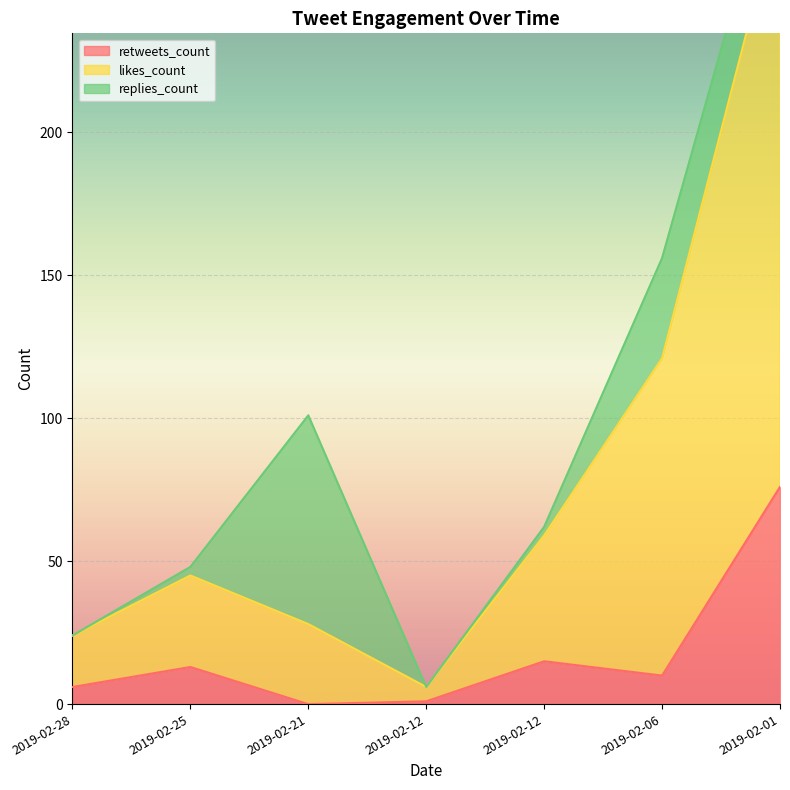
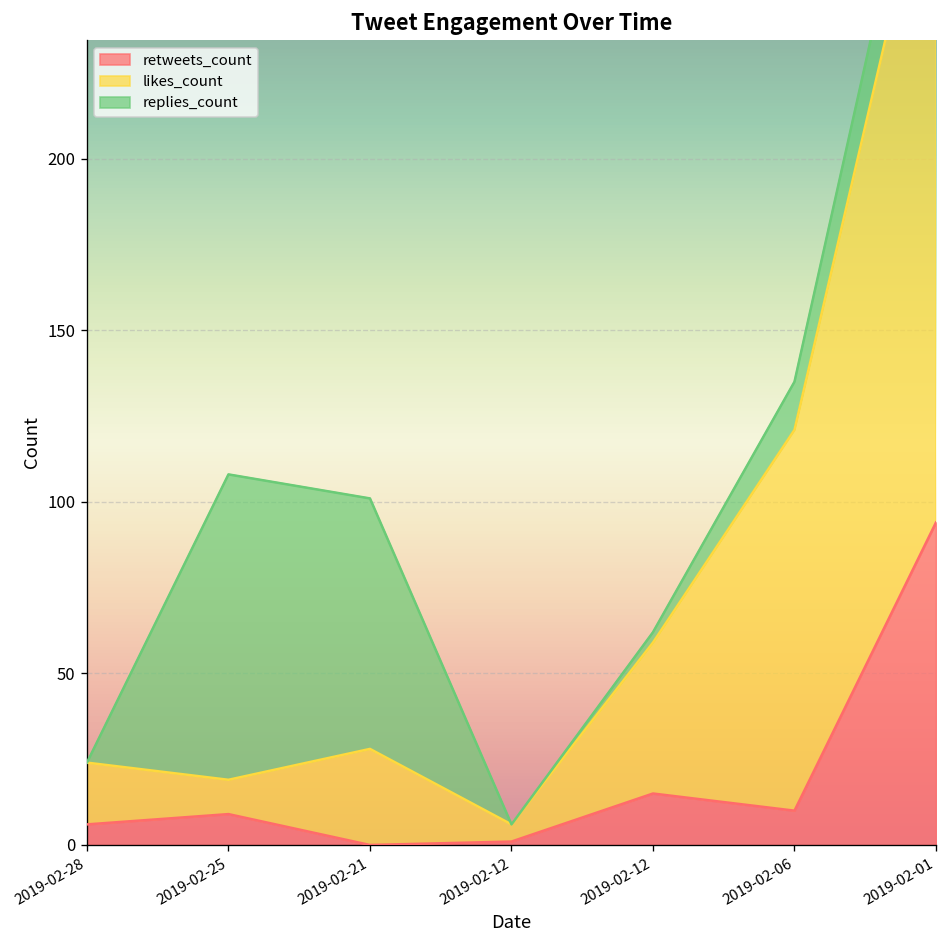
  {
    "retweets_count": {
      "2019-02-28": 6,
-     "2019-02-25": 13,
+     "2019-02-25": 9,
      "2019-02-21": 0,
      "2019-02-06": 10,
-     "2019-02-01": 76
+     "2019-02-01": 94
    },
    "likes_count": {
-     "2019-02-25": 32,
+     "2019-02-25": 10,
      "2019-02-21": 28,
      "2019-02-06": 111
    },
    "replies_count": {
-     "2019-02-25": 3,
+     "2019-02-25": 89,
      "2019-02-21": 73,
-     "2019-02-06": 35
+     "2019-02-06": 14
    }
  }
